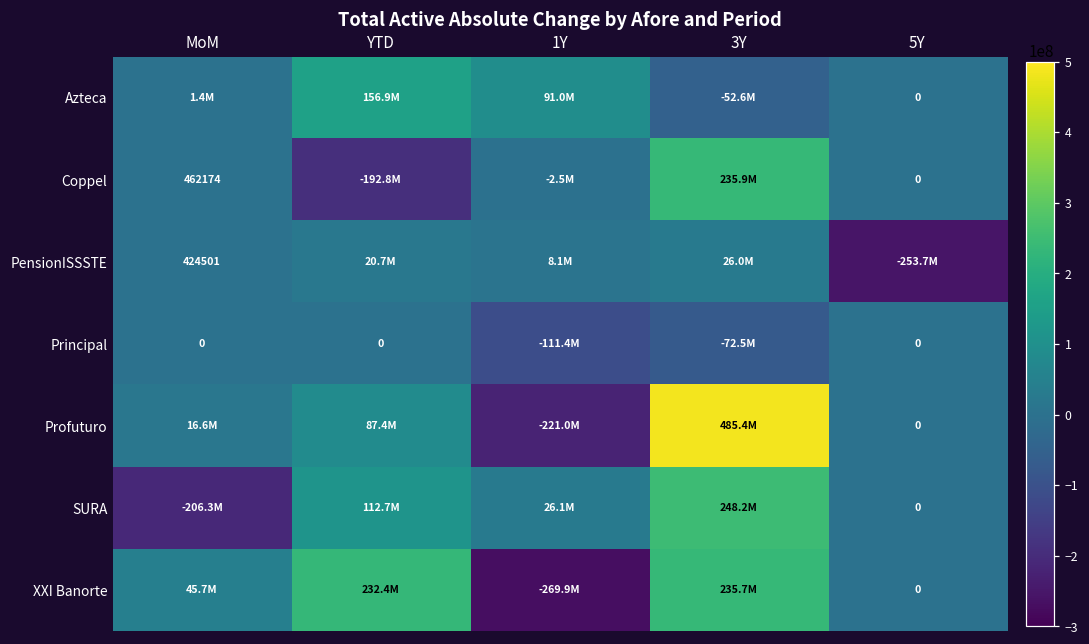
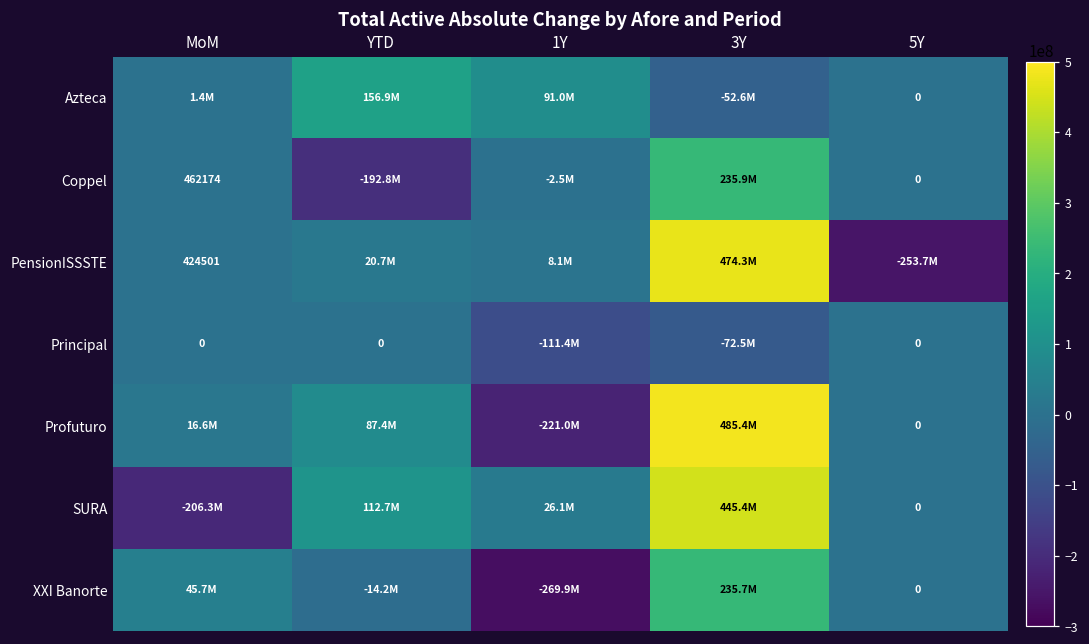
  {
    "Azteca": {
      "MoM": "1.4M",
      "YTD": "156.9M",
      "1Y": "91.0M",
      "3Y": "-52.6M",
      "5Y": "0"
    },
    "Coppel": {
      "MoM": "462174",
      "YTD": "-192.8M",
      "1Y": "-2.5M",
      "3Y": "235.9M",
      "5Y": "0"
    },
    "PensionISSSTE": {
      "MoM": "424501",
      "YTD": "20.7M",
      "1Y": "8.1M",
-     "3Y": "26.0M",
+     "3Y": "474.3M",
      "5Y": "-253.7M"
    },
    "Principal": {
      "MoM": "0",
      "YTD": "0",
      "1Y": "-111.4M",
      "3Y": "-72.5M",
      "5Y": "0"
    },
    "Profuturo": {
      "MoM": "16.6M",
      "YTD": "87.4M",
      "1Y": "-221.0M",
      "3Y": "485.4M",
      "5Y": "0"
    },
    "SURA": {
      "MoM": "-206.3M",
      "YTD": "112.7M",
      "1Y": "26.1M",
-     "3Y": "248.2M",
+     "3Y": "445.4M",
      "5Y": "0"
    },
    "XXI Banorte": {
      "MoM": "45.7M",
-     "YTD": "232.4M",
+     "YTD": "-14.2M",
      "1Y": "-269.9M",
      "3Y": "235.7M",
      "5Y": "0"
    }
  }
